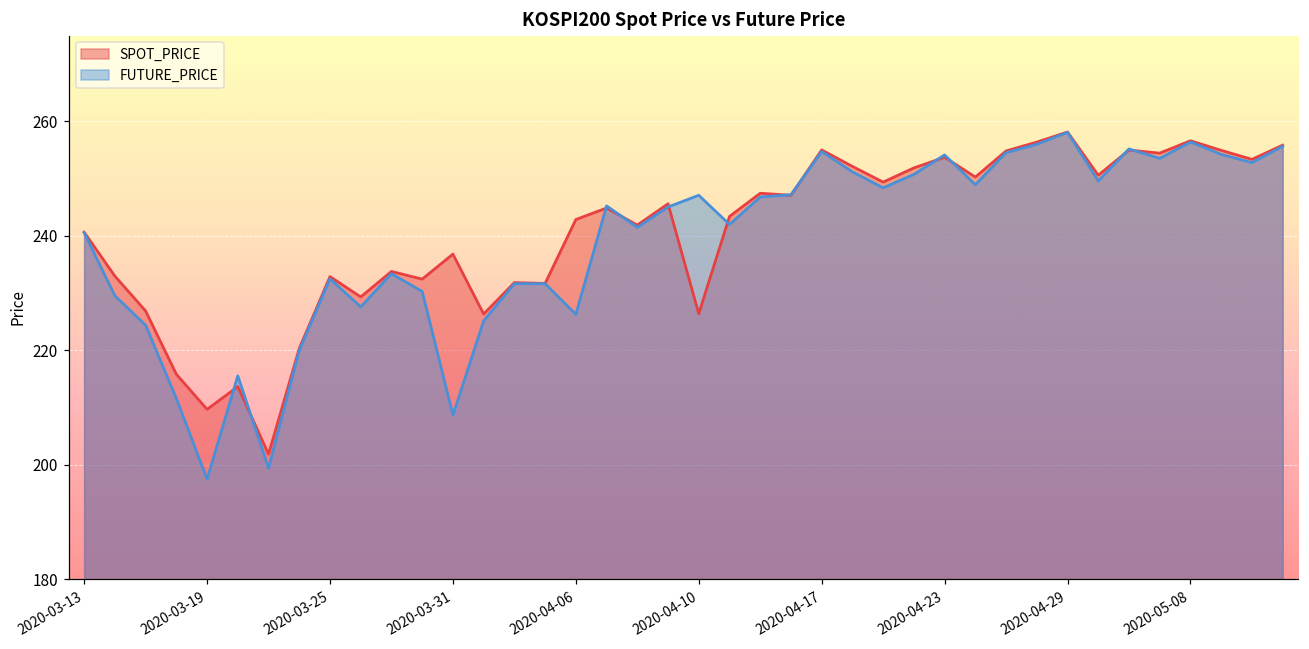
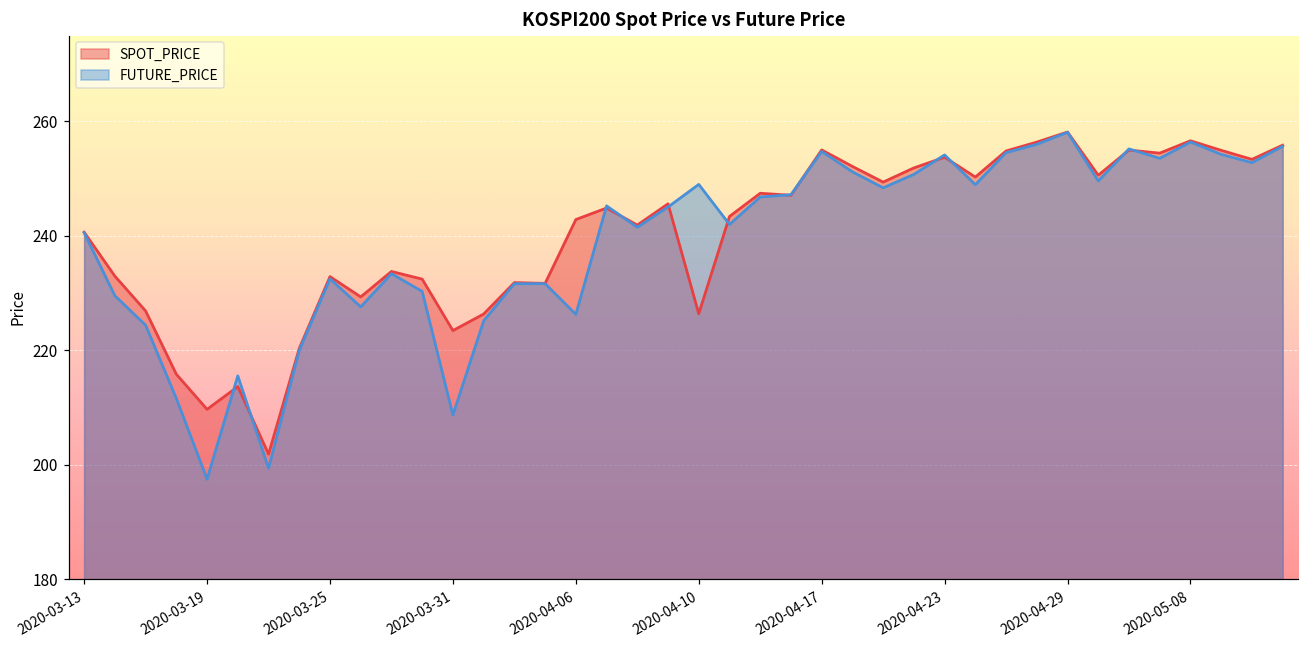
  {
    "SPOT_PRICE": {
      "2020-03-19": 210,
-     "2020-03-31": 237,
+     "2020-03-31": 223,
      "2020-04-06": 243,
      "2020-04-10": 226
    },
    "FUTURE_PRICE": {
      "2020-03-19": 198,
      "2020-03-31": 209,
      "2020-04-06": 226,
-     "2020-04-10": 247
+     "2020-04-10": 249
    }
  }
